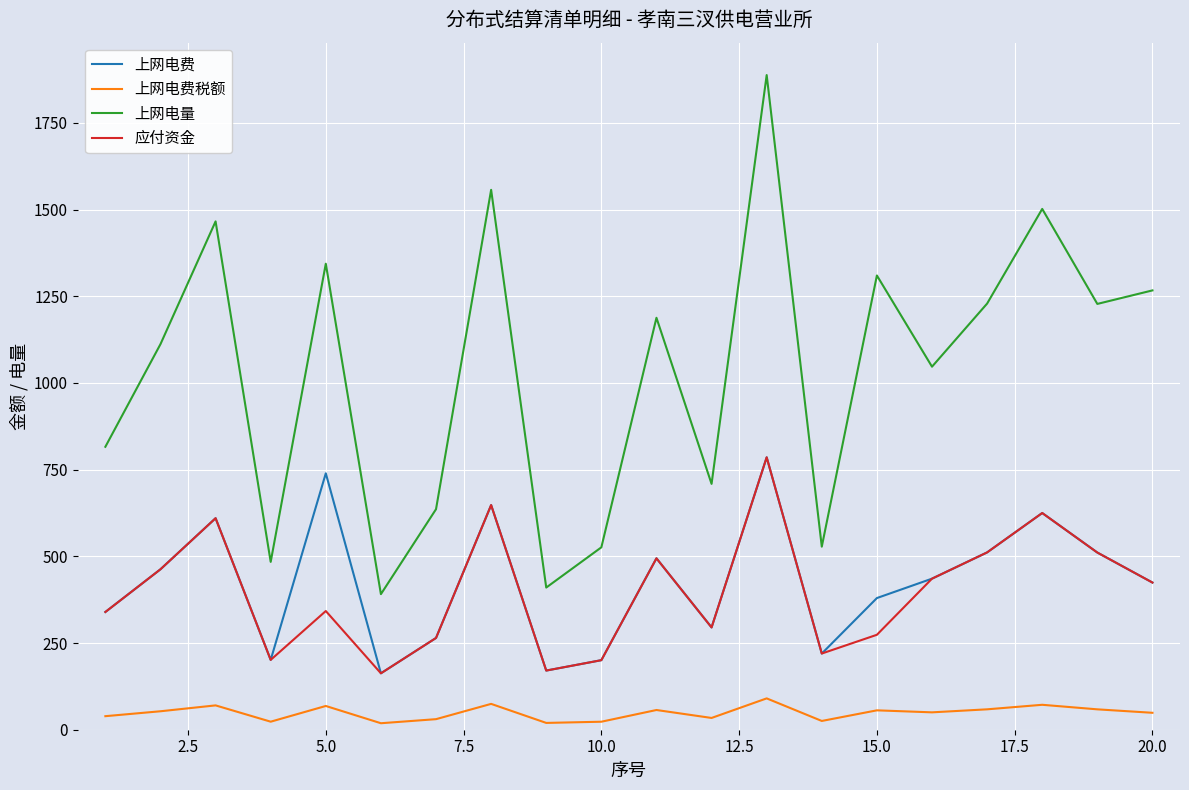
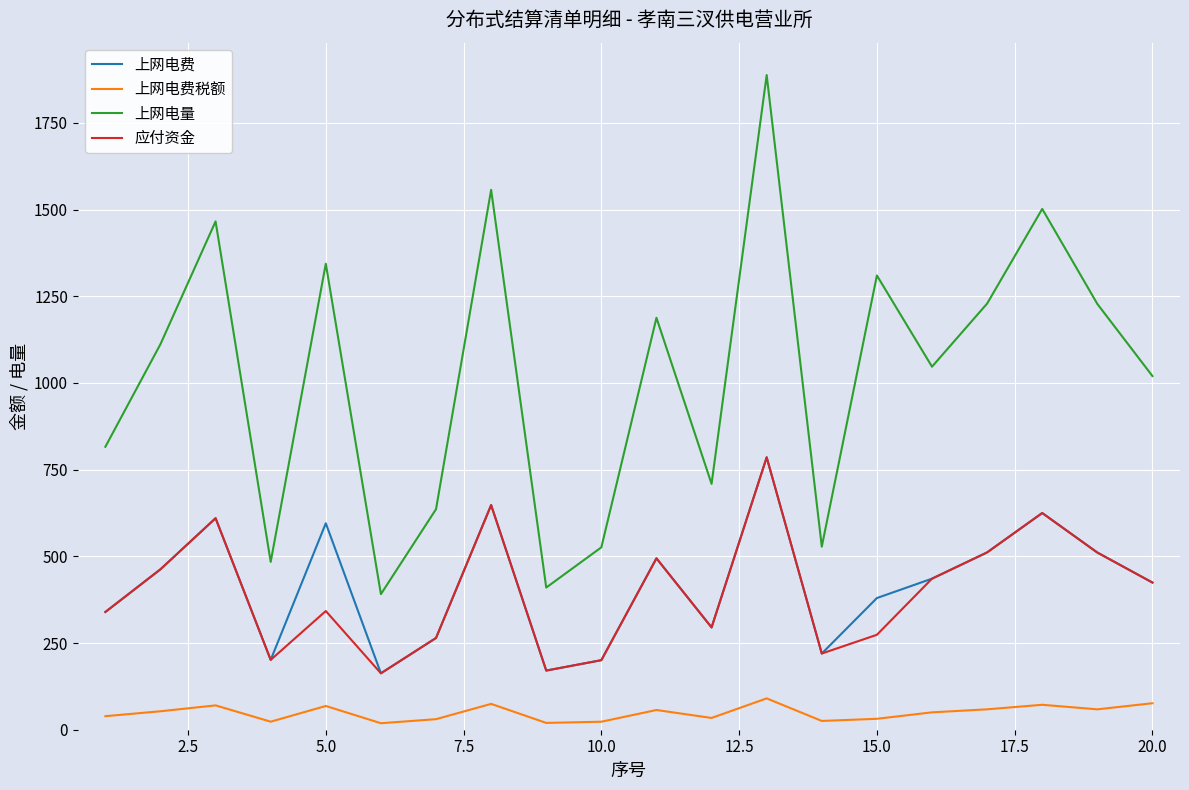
  {
    "上网电费": {
-     "5.0": 740,
+     "5.0": 600,
      "15.0": 380
    },
    "上网电费税额": {
      "5.0": 70,
      "10.0": 20,
-     "15.0": 60,
-     "20.0": 50
+     "15.0": 30,
+     "20.0": 80
    },
    "上网电量": {
      "5.0": 1340,
      "10.0": 530,
      "15.0": 1310,
-     "20.0": 1270
+     "20.0": 1020
    },
    "应付资金": {
      "5.0": 340,
      "15.0": 270
    }
  }
